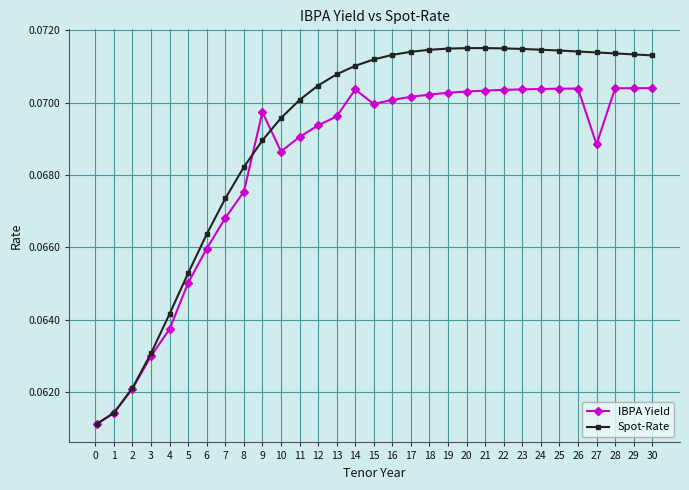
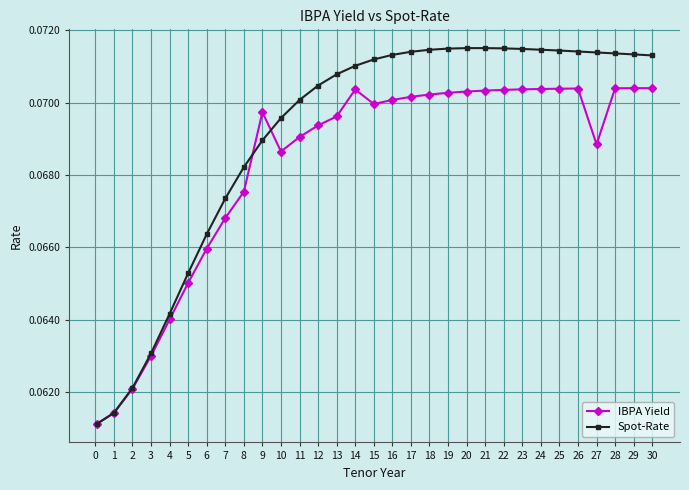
  {
    "IBPA Yield": {
      "3": 0.0630,
-     "4": 0.0637,
+     "4": 0.0640,
      "5": 0.0650,
      "6": 0.0660,
      "7": 0.0668,
      "8": 0.0675,
      "9": 0.0697,
      "10": 0.0686,
      "11": 0.0690,
      "12": 0.0694,
      "13": 0.0696,
      "14": 0.0704,
      "15": 0.0700,
      "16": 0.0701,
      "17": 0.0702,
      "18": 0.0702,
      "19": 0.0703,
      "20": 0.0703,
      "21": 0.0703,
      "22": 0.0704,
      "23": 0.0704,
      "24": 0.0704,
      "25": 0.0704,
      "26": 0.0704,
      "27": 0.0688,
      "28": 0.0704,
      "29": 0.0704,
      "30": 0.0704
    },
    "Spot-Rate": {
      "3": 0.0631,
      "4": 0.0642,
      "5": 0.0653,
      "6": 0.0664,
      "7": 0.0674,
      "8": 0.0682,
      "9": 0.0690,
      "10": 0.0696,
      "11": 0.0701,
      "12": 0.0705,
      "13": 0.0708,
      "14": 0.0710,
      "15": 0.0712,
      "16": 0.0713,
      "17": 0.0714,
      "18": 0.0715,
      "19": 0.0715,
      "20": 0.0715,
      "21": 0.0715,
      "22": 0.0715,
      "23": 0.0715,
      "24": 0.0715,
      "25": 0.0714,
      "26": 0.0714,
      "27": 0.0714,
      "28": 0.0714,
      "29": 0.0713,
      "30": 0.0713
    }
  }
